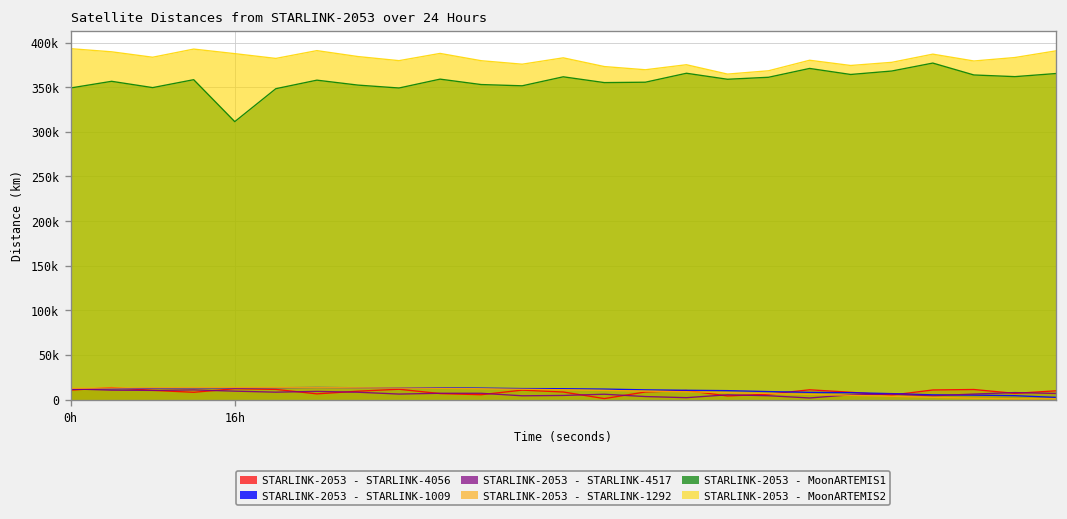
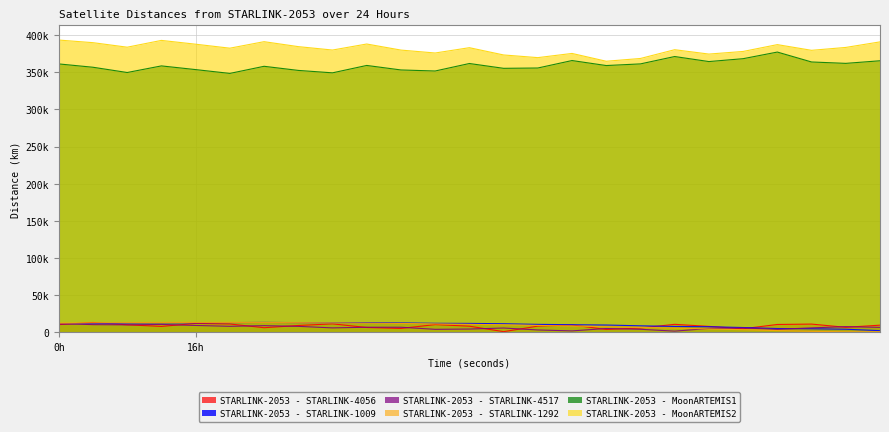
  {
    "STARLINK-2053 - MoonARTEMIS1": {
-     "0h": 350000,
-     "16h": 310000
+     "0h": 360000,
+     "16h": 350000
    }
  }
